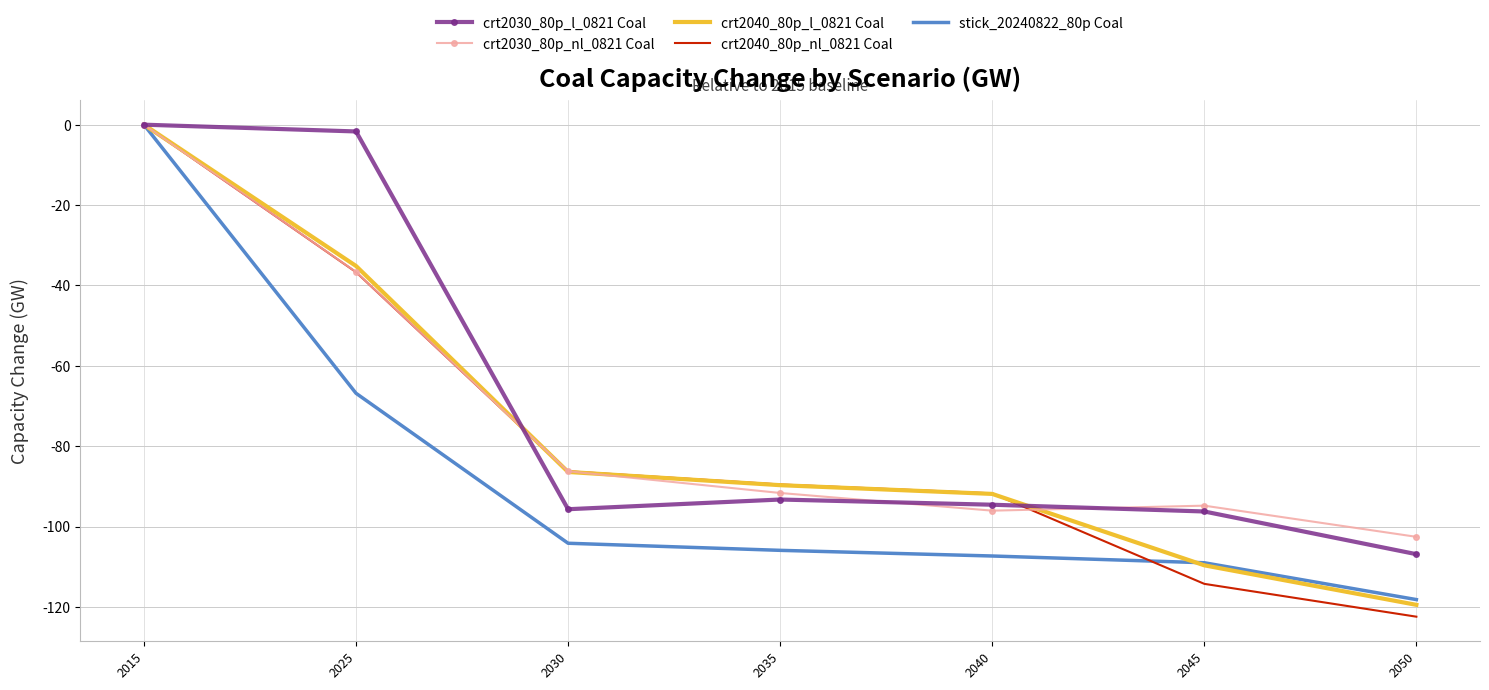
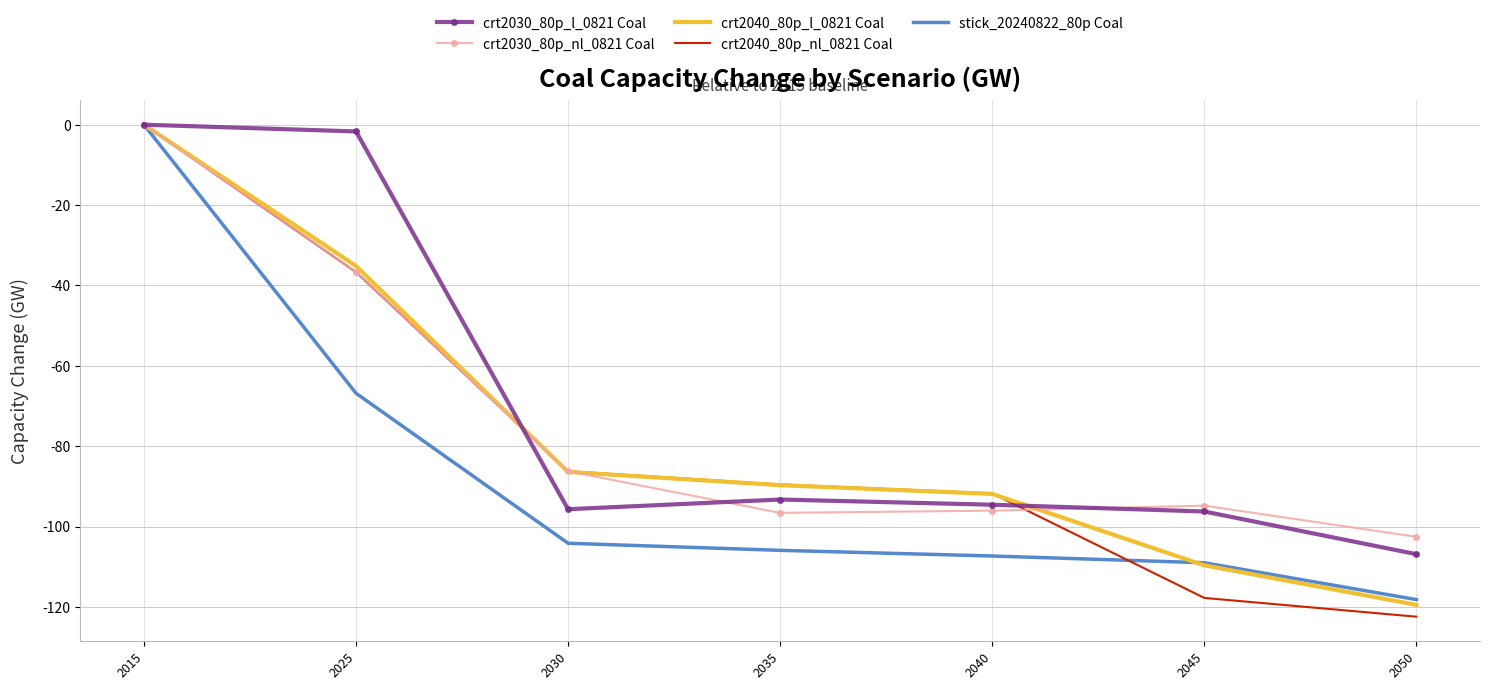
  {
    "crt2030_80p_l_0821 Coal": {
      "2025": -2,
      "2030": -96,
      "2035": -93,
      "2040": -95,
      "2045": -96,
      "2050": -107
    },
    "crt2030_80p_nl_0821 Coal": {
-     "2035": -92,
+     "2035": -97,
      "2040": -96,
      "2045": -95,
      "2050": -103
    },
    "crt2040_80p_l_0821 Coal": {
      "2025": -35,
      "2050": -119
    },
    "crt2040_80p_nl_0821 Coal": {
-     "2045": -114,
+     "2045": -118,
      "2050": -122
    },
    "stick_20240822_80p Coal": {
      "2025": -67,
      "2030": -104,
      "2035": -106,
      "2040": -107,
      "2050": -118
    }
  }
